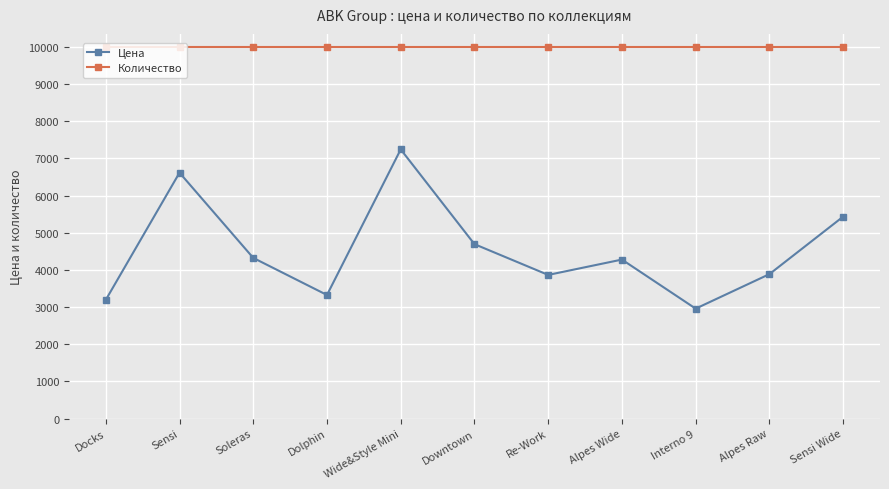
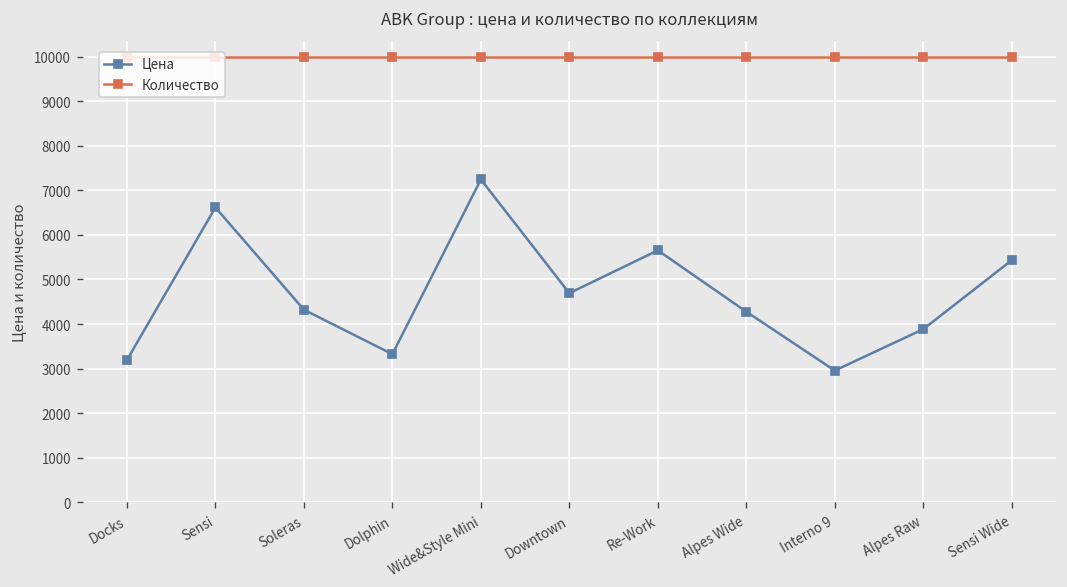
  {
    "Цена": {
      "Docks": 3200,
      "Sensi": 6600,
      "Soleras": 4300,
      "Dolphin": 3300,
      "Wide&Style Mini": 7200,
      "Downtown": 4700,
-     "Re-Work": 3900,
+     "Re-Work": 5700,
      "Alpes Wide": 4300,
      "Interno 9": 3000,
      "Alpes Raw": 3900,
      "Sensi Wide": 5400
    },
    "Количество": {
      "Soleras": 10000,
      "Dolphin": 10000,
      "Wide&Style Mini": 10000,
      "Downtown": 10000,
      "Re-Work": 10000,
      "Alpes Wide": 10000,
      "Interno 9": 10000,
      "Alpes Raw": 10000,
      "Sensi Wide": 10000
    }
  }
